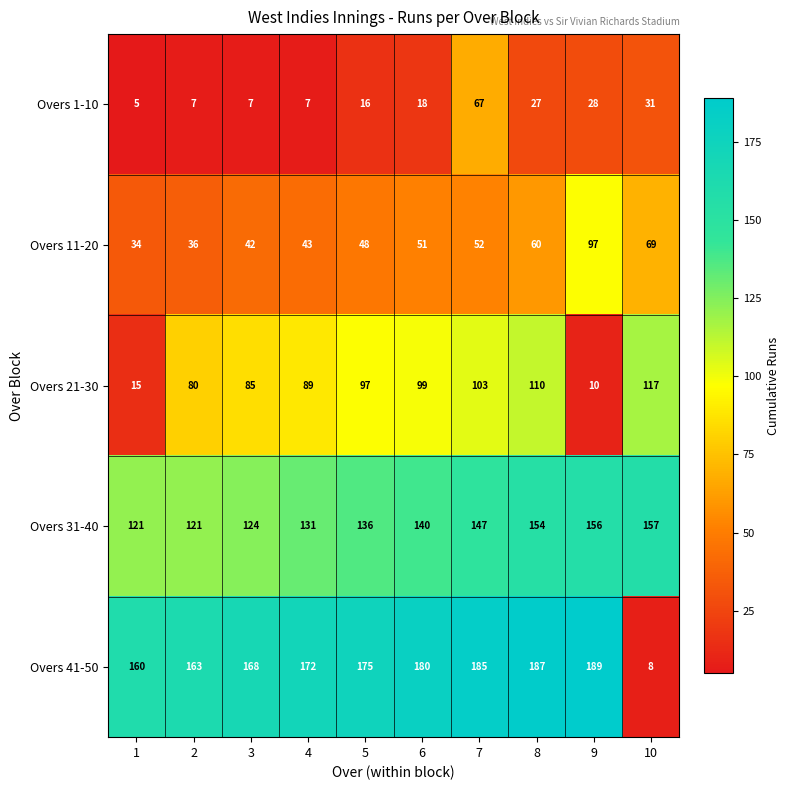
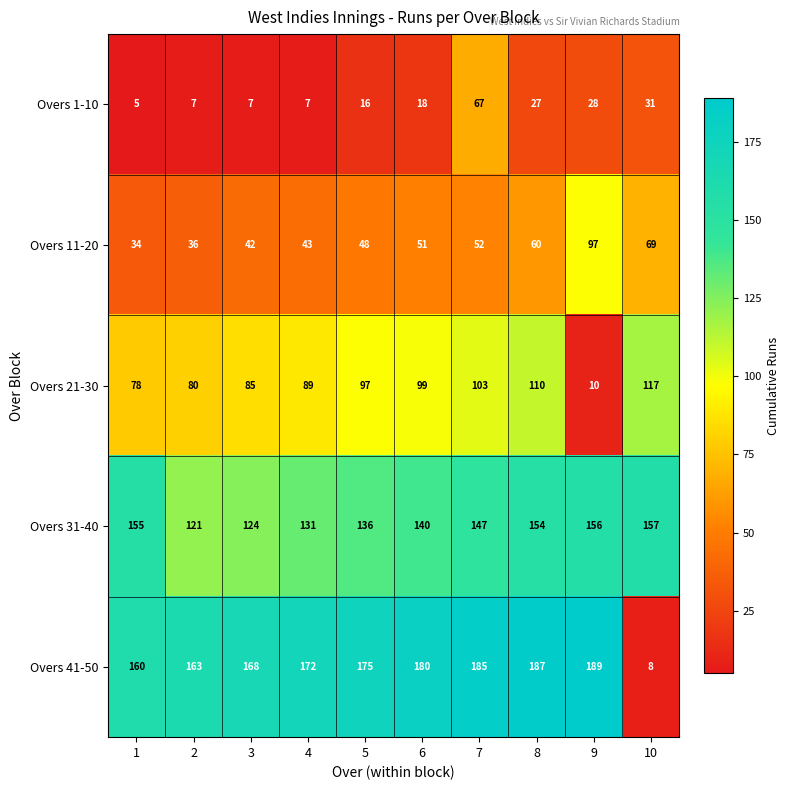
  {
    "Overs 1-10": {
      "1": 5,
      "2": 7,
      "3": 7,
      "4": 7,
      "5": 16,
      "6": 18,
      "7": 67,
      "8": 27,
      "9": 28,
      "10": 31
    },
    "Overs 11-20": {
      "1": 34,
      "2": 36,
      "3": 42,
      "4": 43,
      "5": 48,
      "6": 51,
      "7": 52,
      "8": 60,
      "9": 97,
      "10": 69
    },
    "Overs 21-30": {
-     "1": 15,
+     "1": 78,
      "2": 80,
      "3": 85,
      "4": 89,
      "5": 97,
      "6": 99,
      "7": 103,
      "8": 110,
      "9": 10,
      "10": 117
    },
    "Overs 31-40": {
-     "1": 121,
+     "1": 155,
      "2": 121,
      "3": 124,
      "4": 131,
      "5": 136,
      "6": 140,
      "7": 147,
      "8": 154,
      "9": 156,
      "10": 157
    },
    "Overs 41-50": {
      "1": 160,
      "2": 163,
      "3": 168,
      "4": 172,
      "5": 175,
      "6": 180,
      "7": 185,
      "8": 187,
      "9": 189,
      "10": 8
    }
  }
